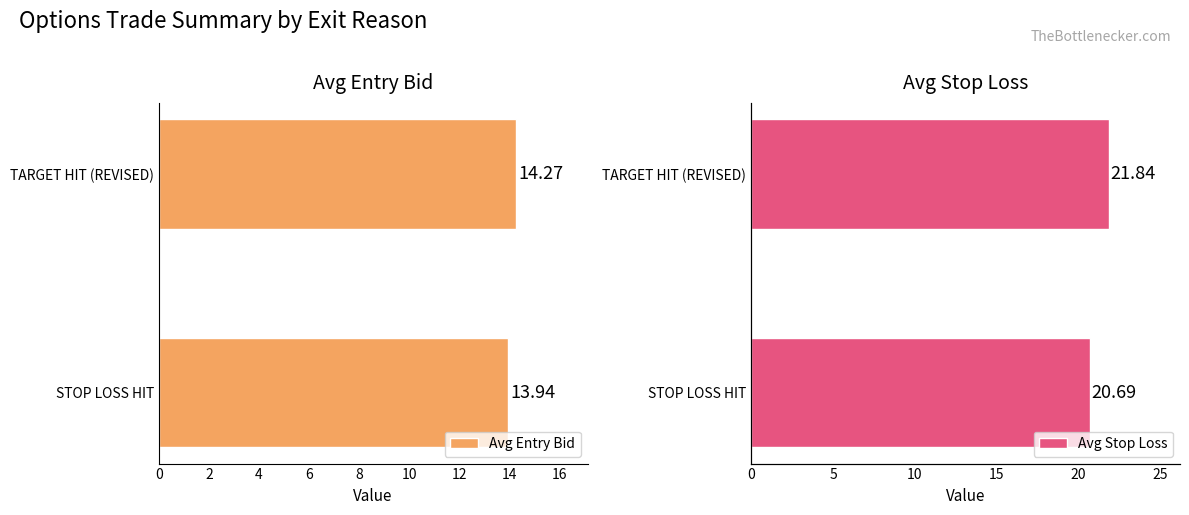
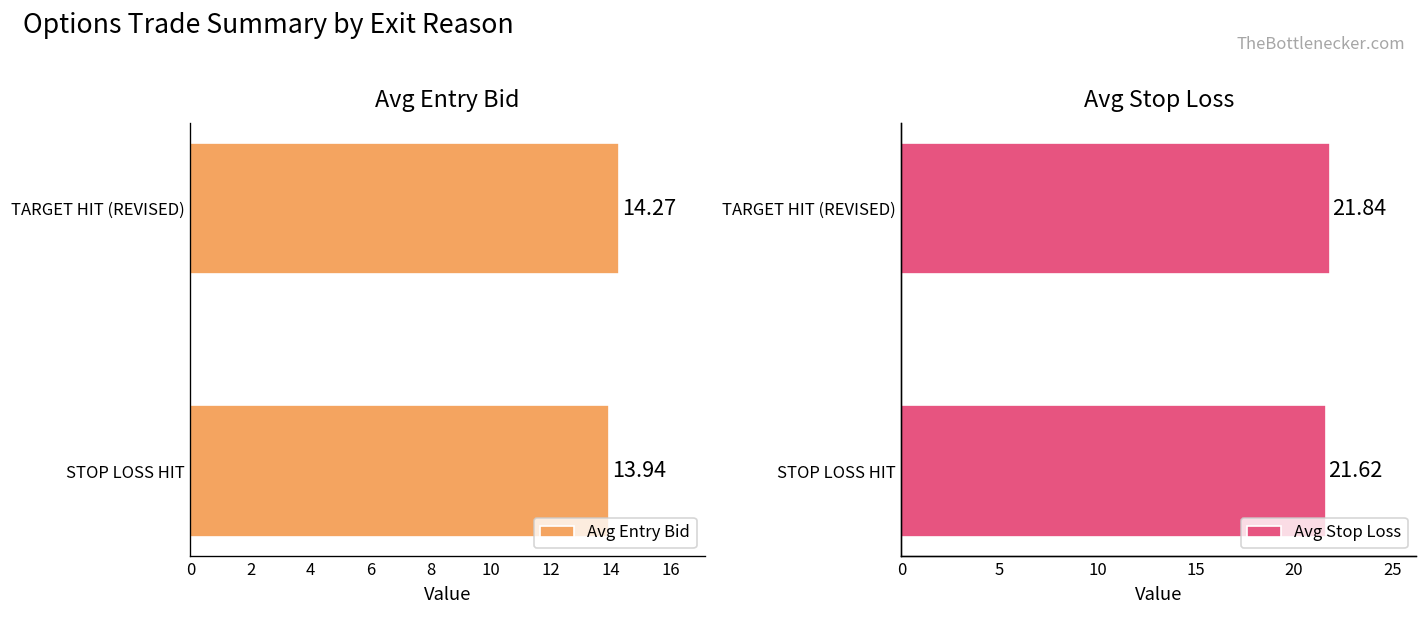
  {
    "Avg Entry Bid": {
      "TARGET HIT (REVISED)": 14.27,
      "STOP LOSS HIT": 13.94
    },
    "Avg Stop Loss": {
      "TARGET HIT (REVISED)": 21.84,
-     "STOP LOSS HIT": 20.69
+     "STOP LOSS HIT": 21.62
    }
  }
